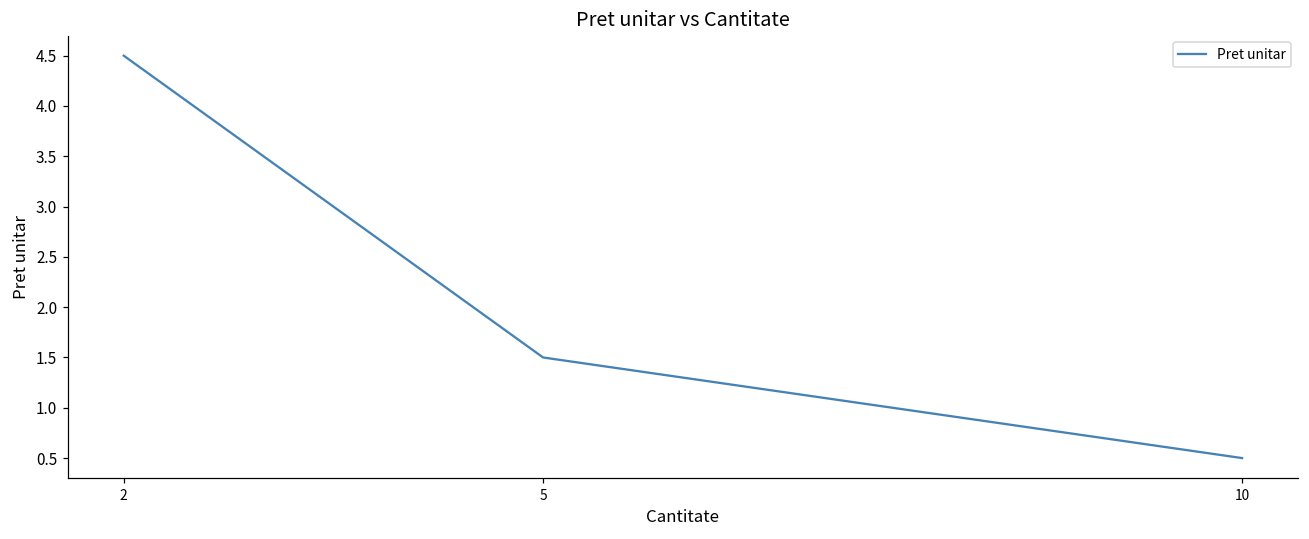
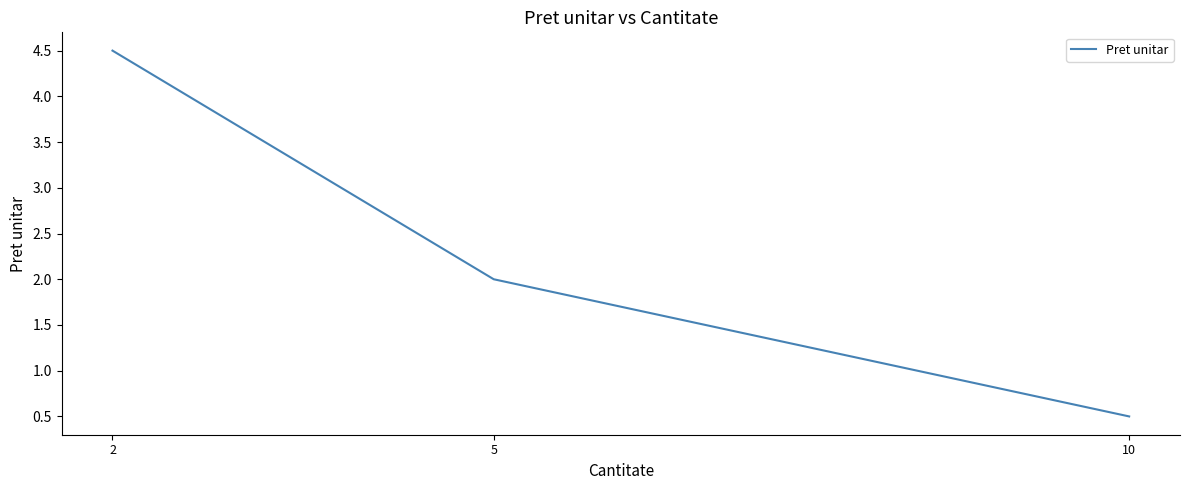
  {
    "2": 4.5,
-   "5": 1.5,
+   "5": 2.0,
    "10": 0.5
  }
